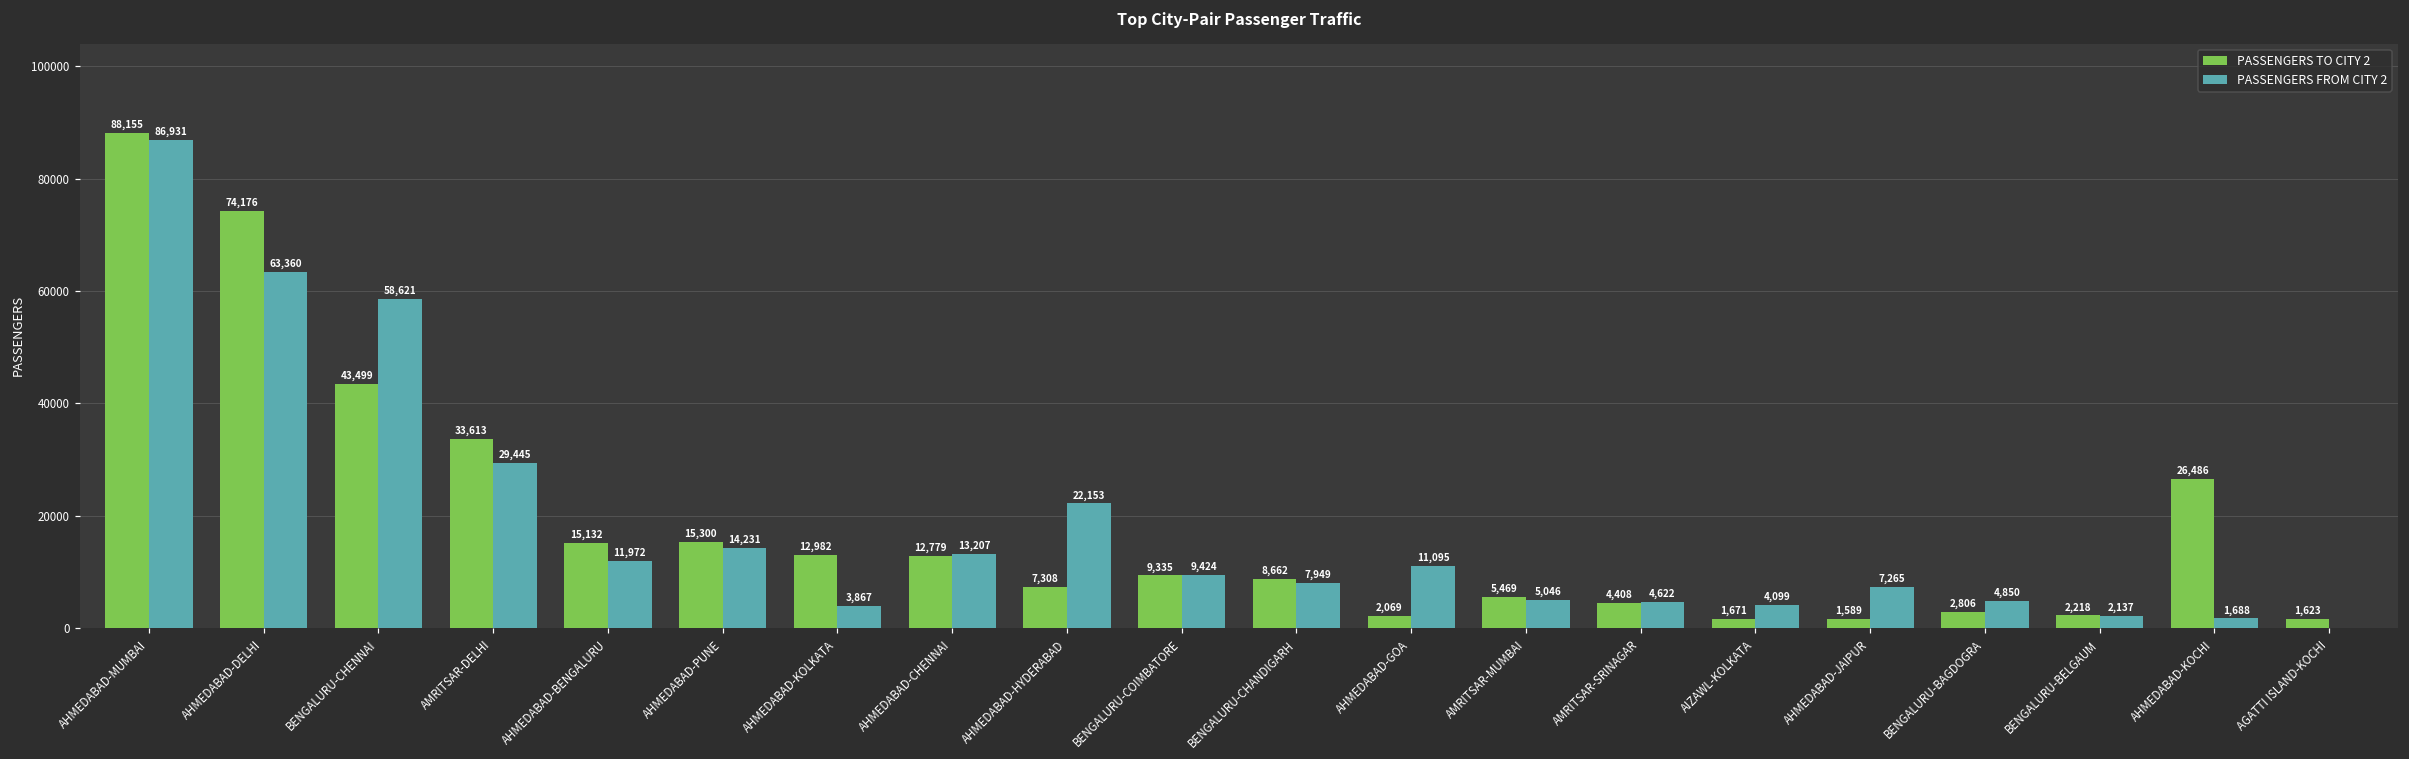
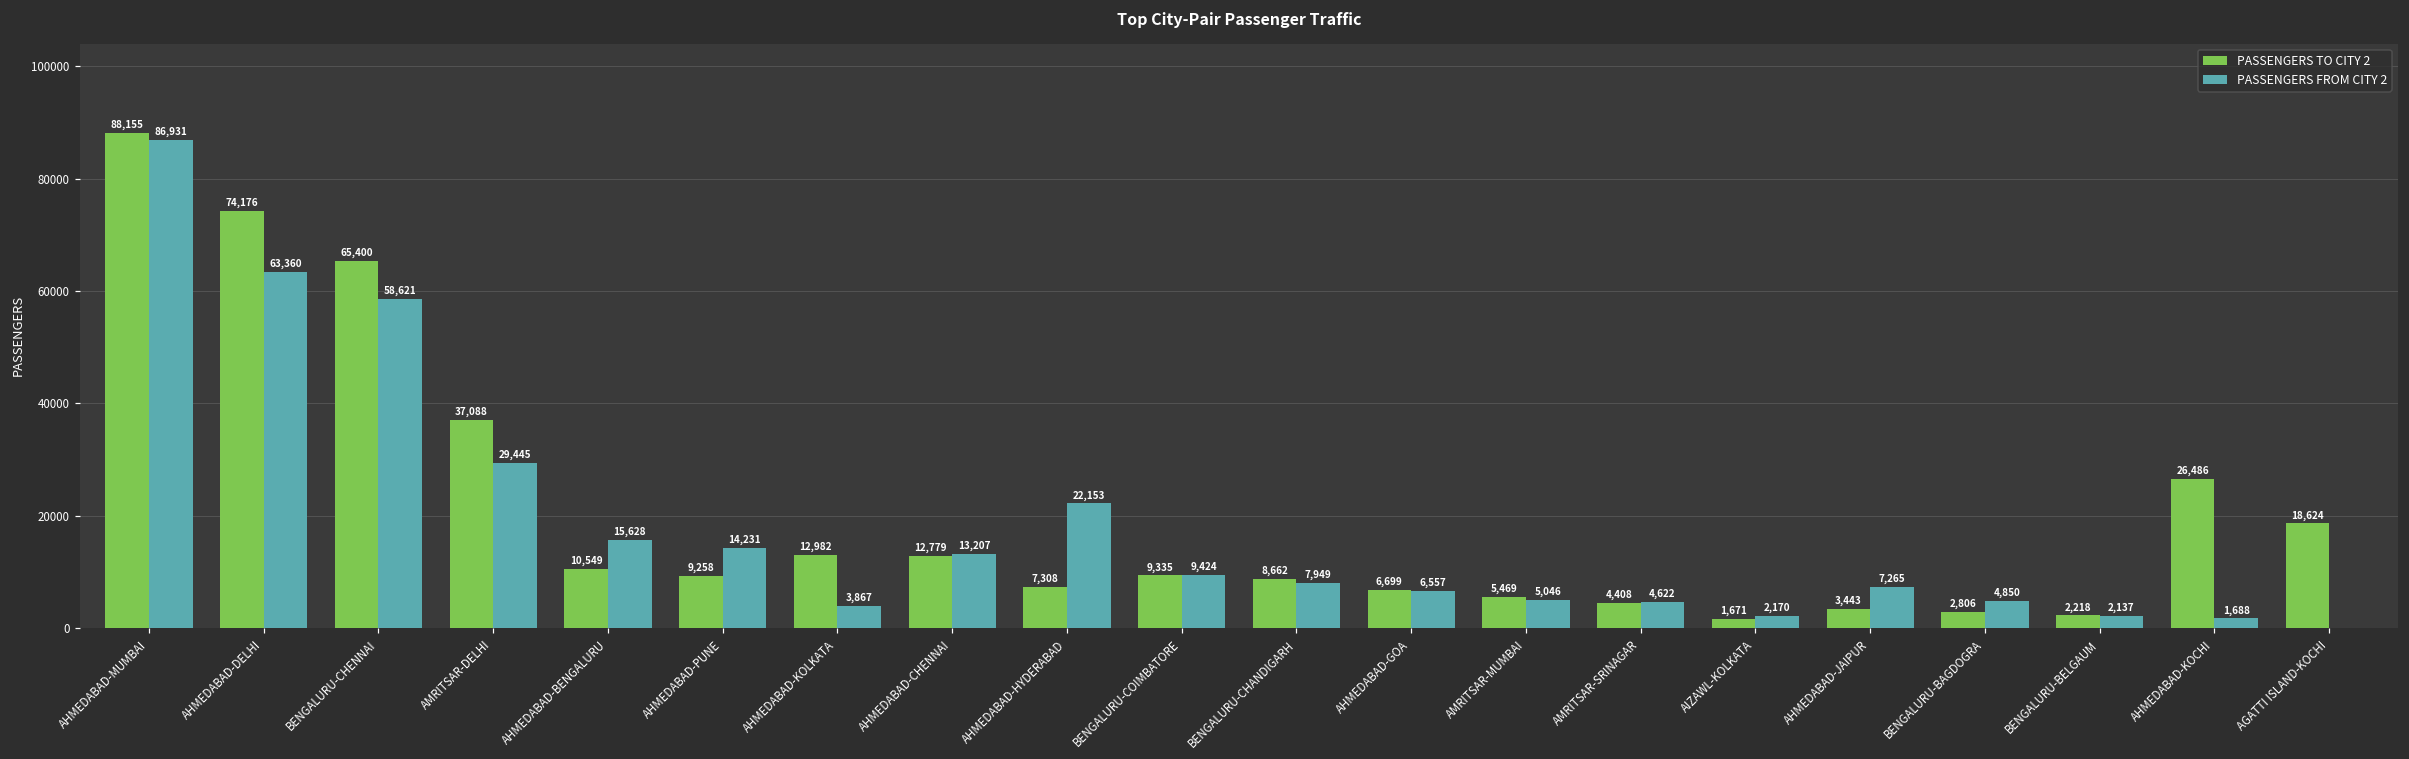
  {
    "PASSENGERS TO CITY 2": {
      "AHMEDABAD-MUMBAI": "88,155",
      "AHMEDABAD-DELHI": "74,176",
-     "BENGALURU-CHENNAI": "43,499",
-     "AMRITSAR-DELHI": "33,613",
-     "AHMEDABAD-BENGALURU": "15,132",
-     "AHMEDABAD-PUNE": "15,300",
+     "BENGALURU-CHENNAI": "65,400",
+     "AMRITSAR-DELHI": "37,088",
+     "AHMEDABAD-BENGALURU": "10,549",
+     "AHMEDABAD-PUNE": "9,258",
      "AHMEDABAD-KOLKATA": "12,982",
      "AHMEDABAD-CHENNAI": "12,779",
      "AHMEDABAD-HYDERABAD": "7,308",
      "BENGALURU-COIMBATORE": "9,335",
      "BENGALURU-CHANDIGARH": "8,662",
-     "AHMEDABAD-GOA": "2,069",
+     "AHMEDABAD-GOA": "6,699",
      "AMRITSAR-MUMBAI": "5,469",
      "AMRITSAR-SRINAGAR": "4,408",
      "AIZAWL-KOLKATA": "1,671",
-     "AHMEDABAD-JAIPUR": "1,589",
+     "AHMEDABAD-JAIPUR": "3,443",
      "BENGALURU-BAGDOGRA": "2,806",
      "BENGALURU-BELGAUM": "2,218",
      "AHMEDABAD-KOCHI": "26,486",
-     "AGATTI ISLAND-KOCHI": "1,623"
+     "AGATTI ISLAND-KOCHI": "18,624"
    },
    "PASSENGERS FROM CITY 2": {
      "AHMEDABAD-MUMBAI": "86,931",
      "AHMEDABAD-DELHI": "63,360",
      "BENGALURU-CHENNAI": "58,621",
      "AMRITSAR-DELHI": "29,445",
-     "AHMEDABAD-BENGALURU": "11,972",
+     "AHMEDABAD-BENGALURU": "15,628",
      "AHMEDABAD-PUNE": "14,231",
      "AHMEDABAD-KOLKATA": "3,867",
      "AHMEDABAD-CHENNAI": "13,207",
      "AHMEDABAD-HYDERABAD": "22,153",
      "BENGALURU-COIMBATORE": "9,424",
      "BENGALURU-CHANDIGARH": "7,949",
-     "AHMEDABAD-GOA": "11,095",
+     "AHMEDABAD-GOA": "6,557",
      "AMRITSAR-MUMBAI": "5,046",
      "AMRITSAR-SRINAGAR": "4,622",
-     "AIZAWL-KOLKATA": "4,099",
+     "AIZAWL-KOLKATA": "2,170",
      "AHMEDABAD-JAIPUR": "7,265",
      "BENGALURU-BAGDOGRA": "4,850",
      "BENGALURU-BELGAUM": "2,137",
      "AHMEDABAD-KOCHI": "1,688"
    }
  }
